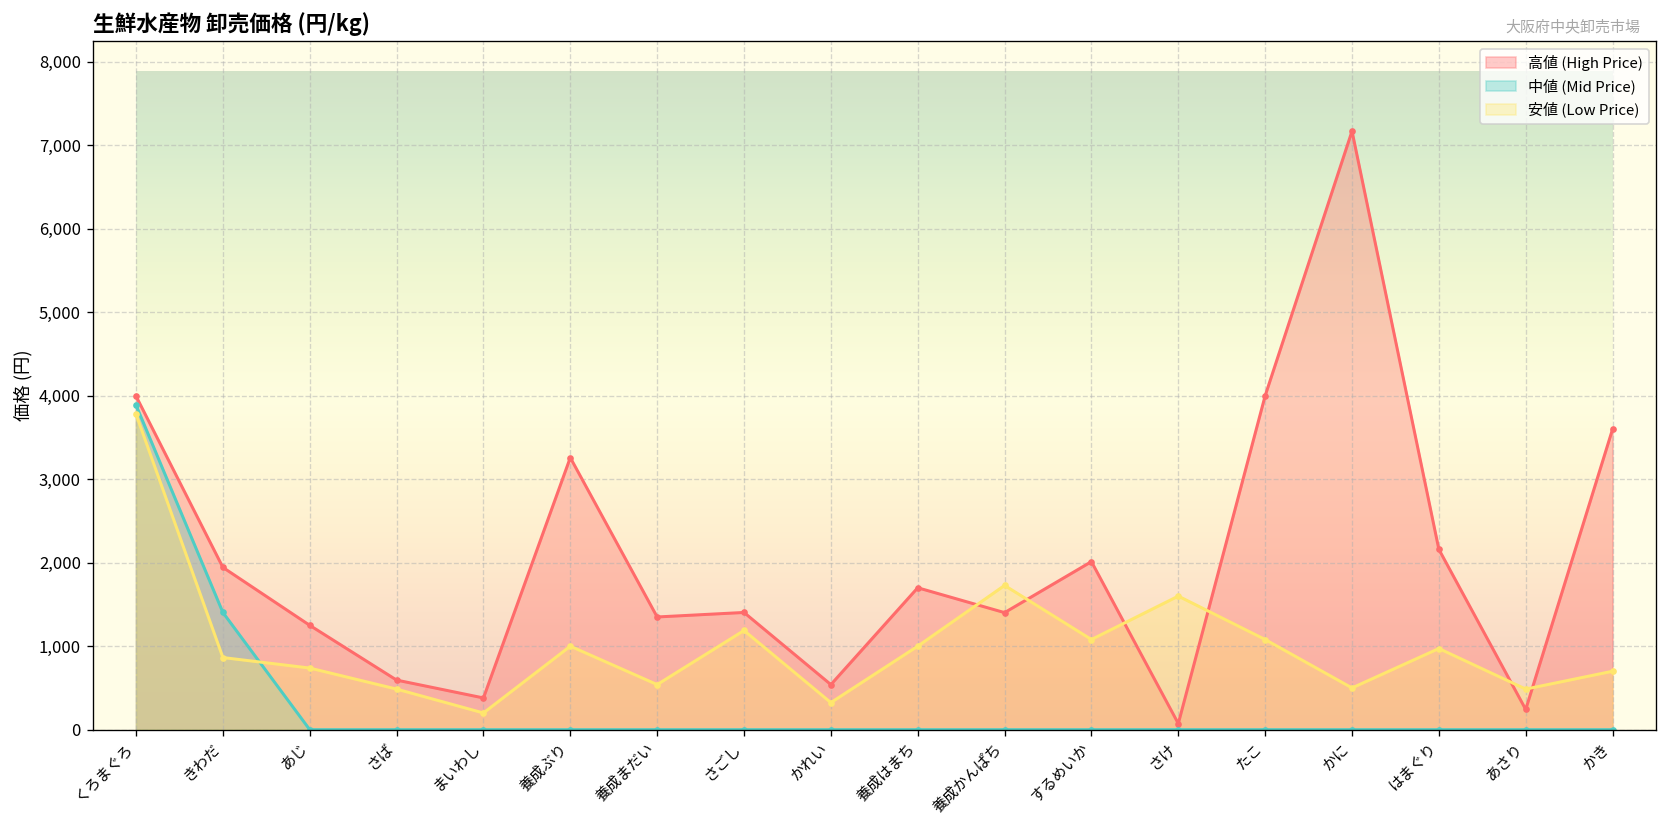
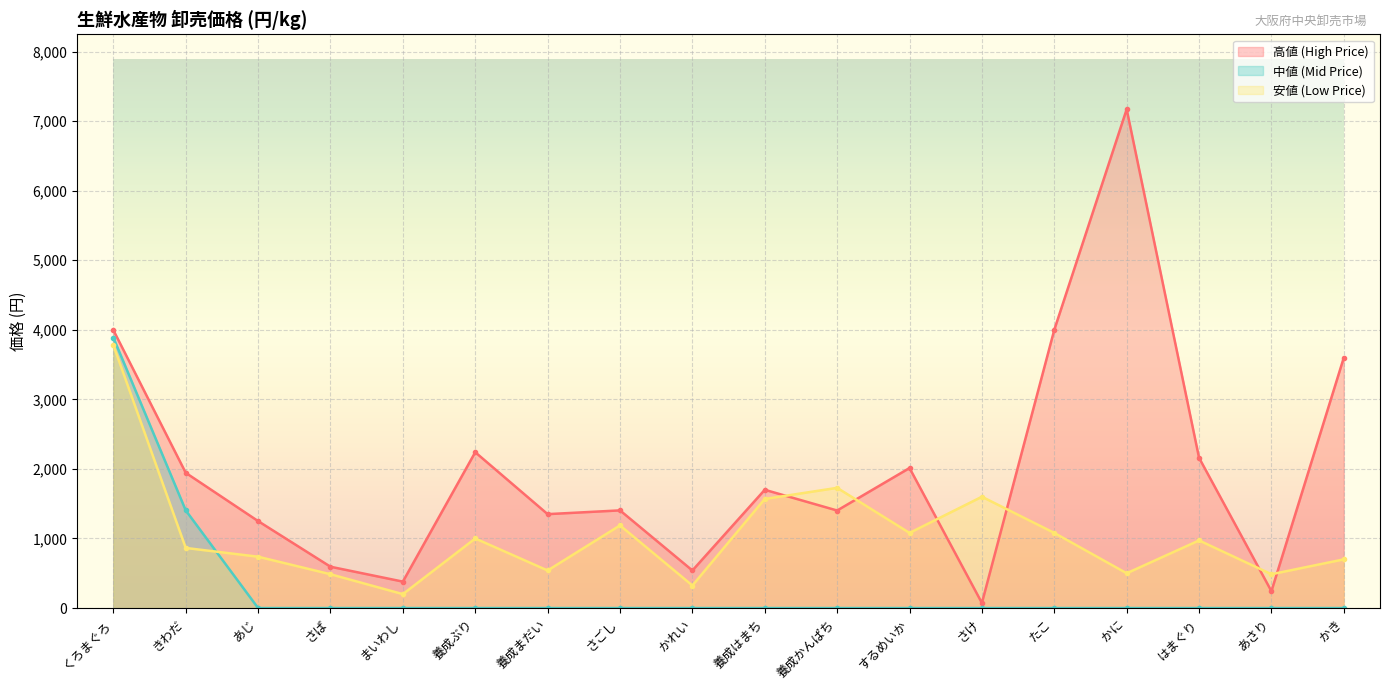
  {
    "高値 (High Price)": {
      "くろまぐろ": "4,000",
      "きわだ": "1,900",
      "あじ": "1,300",
      "さば": "600",
      "まいわし": "400",
-     "養成ぶり": "3,300",
+     "養成ぶり": "2,200",
      "養成まだい": "1,400",
      "さごし": "1,400",
      "かれい": "500",
      "養成はまち": "1,700",
      "養成かんぱち": "1,400",
      "するめいか": "2,000",
      "さけ": "100",
      "たこ": "4,000",
      "かに": "7,200",
      "はまぐり": "2,200",
      "あさり": "200",
      "かき": "3,600"
    },
    "中値 (Mid Price)": {
      "くろまぐろ": "3,900",
      "きわだ": "1,400",
      "あじ": "0",
      "さば": "0",
      "まいわし": "0",
      "養成ぶり": "0",
      "養成まだい": "0",
      "さごし": "0",
      "かれい": "0",
      "養成はまち": "0",
      "養成かんぱち": "0",
      "するめいか": "0",
      "さけ": "0",
      "たこ": "0",
      "かに": "0",
      "はまぐり": "0",
      "あさり": "0",
      "かき": "0"
    },
    "安値 (Low Price)": {
      "くろまぐろ": "3,800",
      "きわだ": "900",
      "あじ": "700",
      "さば": "500",
      "まいわし": "200",
      "養成ぶり": "1,000",
      "養成まだい": "500",
      "さごし": "1,200",
      "かれい": "300",
-     "養成はまち": "1,000",
+     "養成はまち": "1,600",
      "養成かんぱち": "1,700",
      "するめいか": "1,100",
      "さけ": "1,600",
      "たこ": "1,100",
      "かに": "500",
      "はまぐり": "1,000",
      "あさり": "500",
      "かき": "700"
    }
  }
